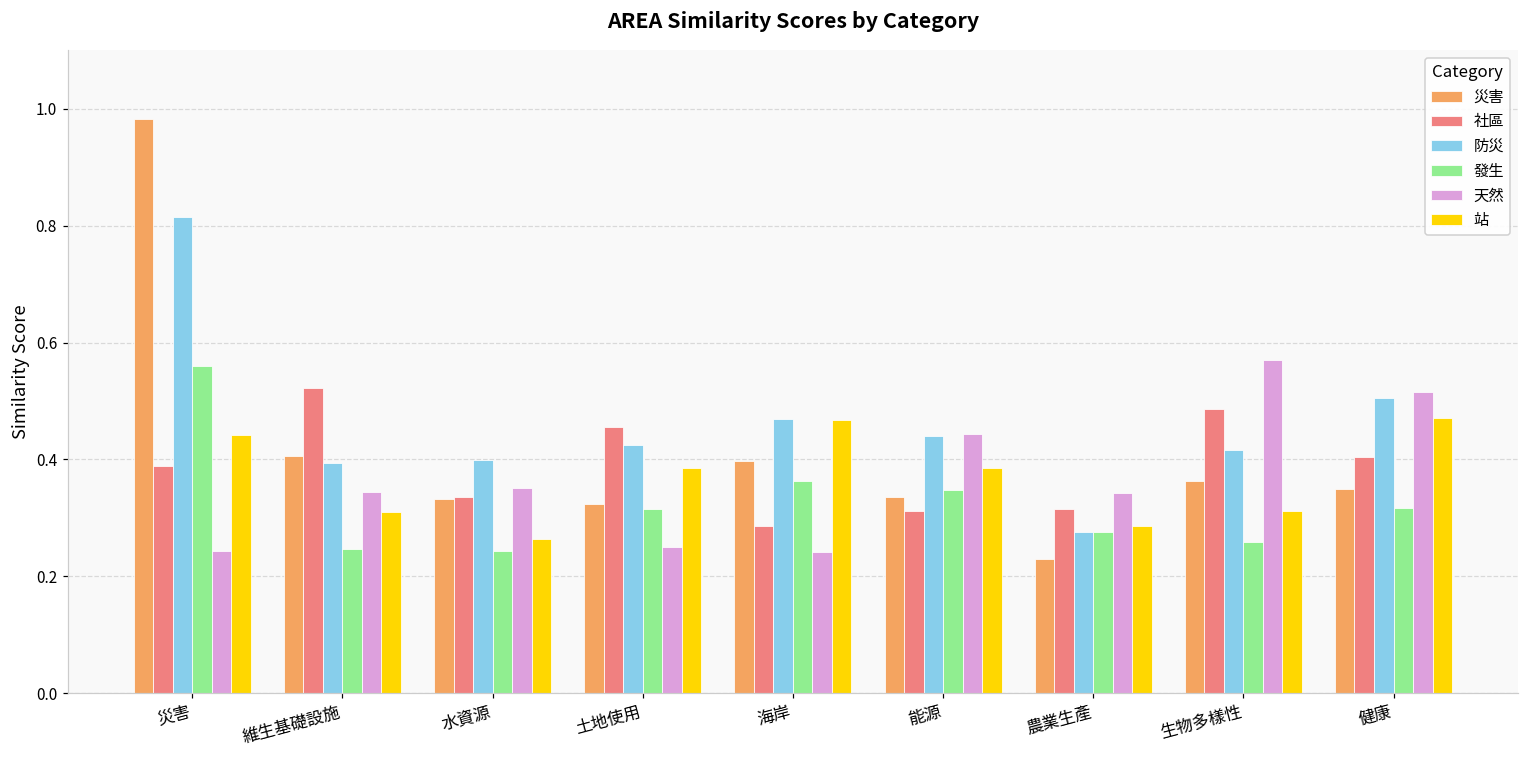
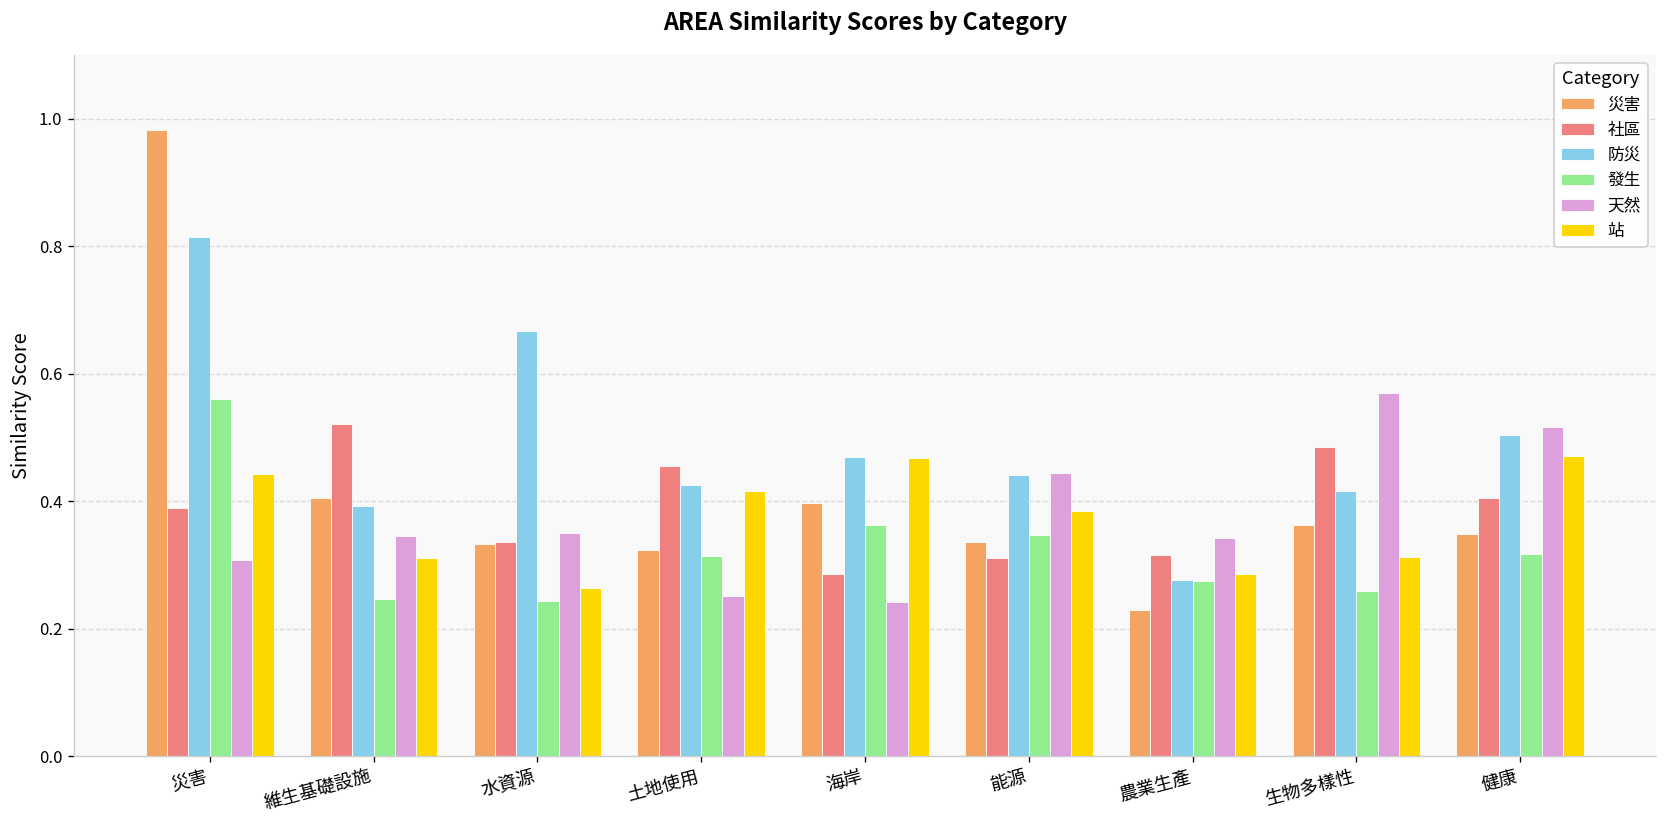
  {
    "防災": {
      "災害": 0.81,
      "維生基礎設施": 0.39,
-     "水資源": 0.40,
+     "水資源": 0.67,
      "土地使用": 0.43,
      "海岸": 0.47,
      "能源": 0.44,
      "農業生產": 0.28,
      "生物多樣性": 0.42,
      "健康": 0.50
    },
    "發生": {
      "災害": 0.56,
      "維生基礎設施": 0.25,
      "水資源": 0.24,
      "土地使用": 0.31,
      "海岸": 0.36,
      "能源": 0.35,
      "農業生產": 0.28,
      "生物多樣性": 0.26,
      "健康": 0.32
    },
    "天然": {
-     "災害": 0.24,
+     "災害": 0.31,
      "維生基礎設施": 0.35,
      "水資源": 0.35,
      "土地使用": 0.25,
      "海岸": 0.24,
      "能源": 0.44,
      "農業生產": 0.34,
      "生物多樣性": 0.57,
      "健康": 0.52
    },
    "站": {
      "災害": 0.44,
      "維生基礎設施": 0.31,
      "水資源": 0.26,
-     "土地使用": 0.38,
+     "土地使用": 0.42,
      "海岸": 0.47,
      "能源": 0.38,
      "農業生產": 0.29,
      "生物多樣性": 0.31,
      "健康": 0.47
    }
  }
